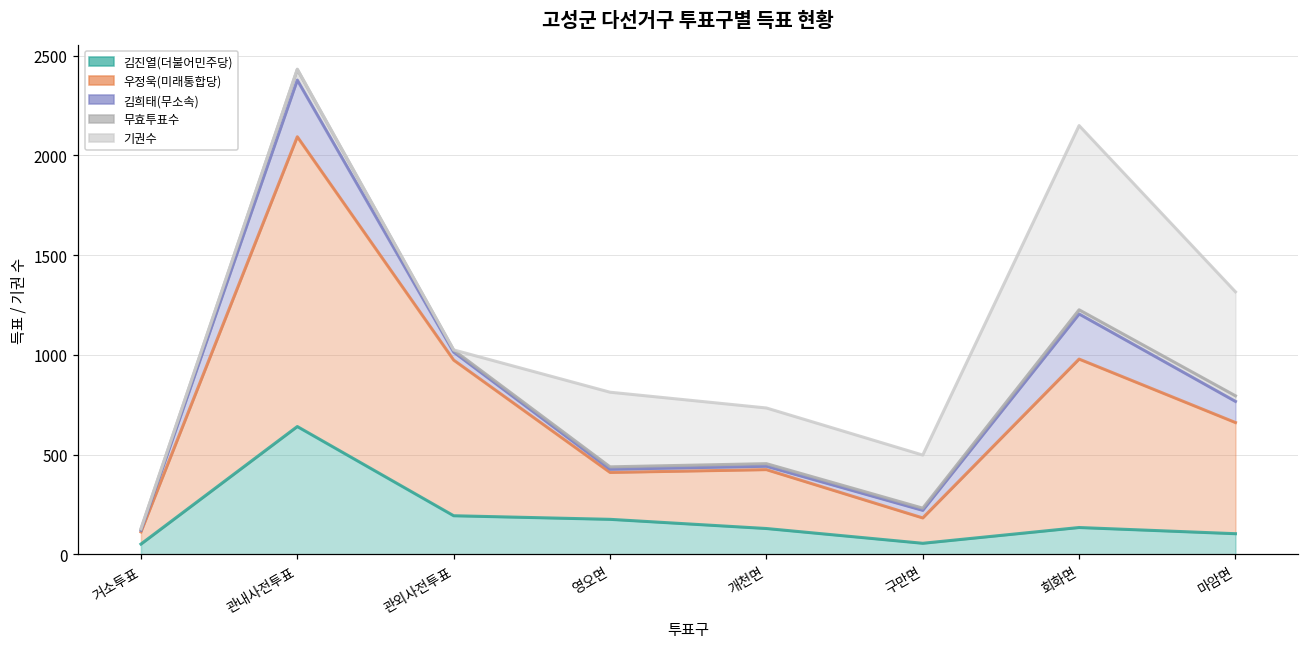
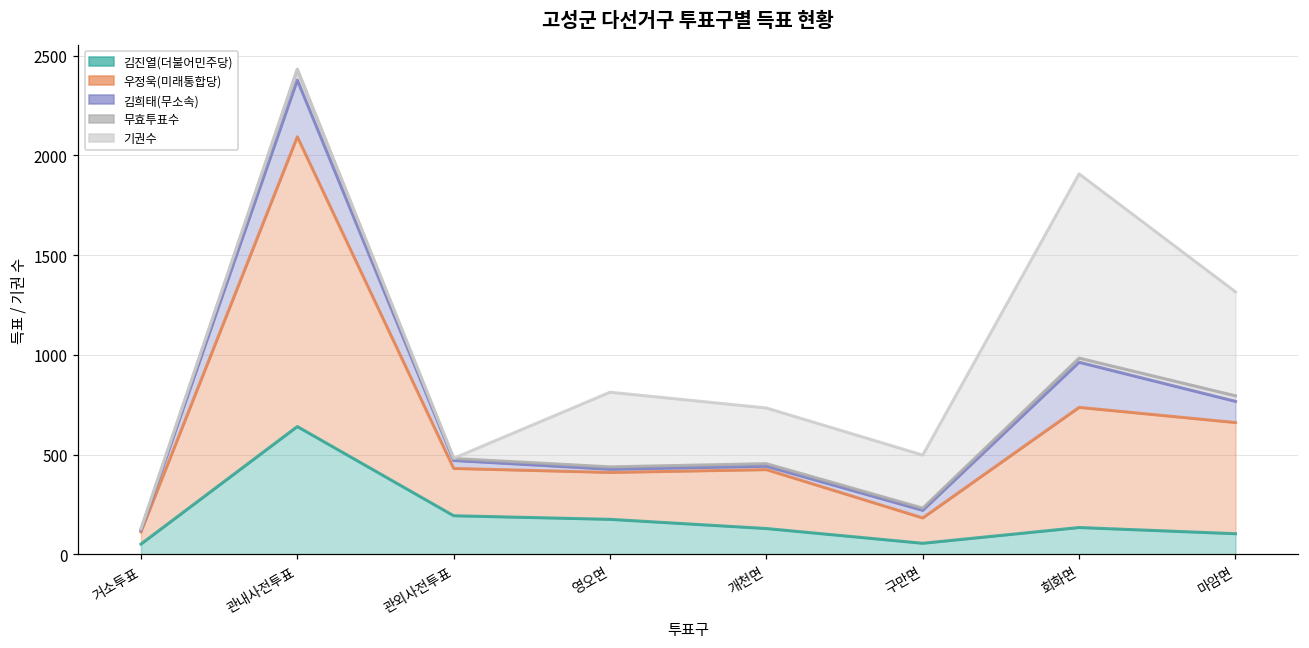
  {
    "우정욱(미래통합당)": {
      "관내사전투표": 1450,
-     "관외사전투표": 780,
+     "관외사전투표": 240,
      "영오면": 240,
      "개천면": 300,
      "구만면": 130,
-     "회화면": 840,
+     "회화면": 600,
      "마암면": 560
    }
  }
